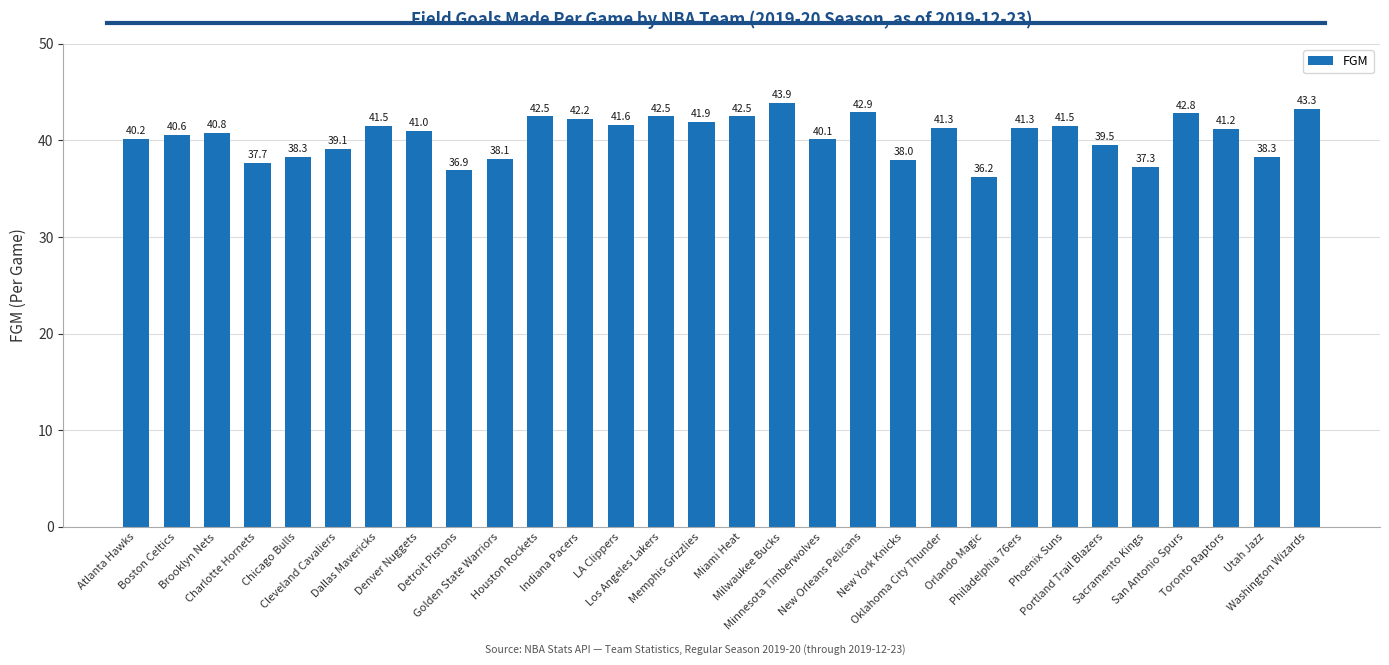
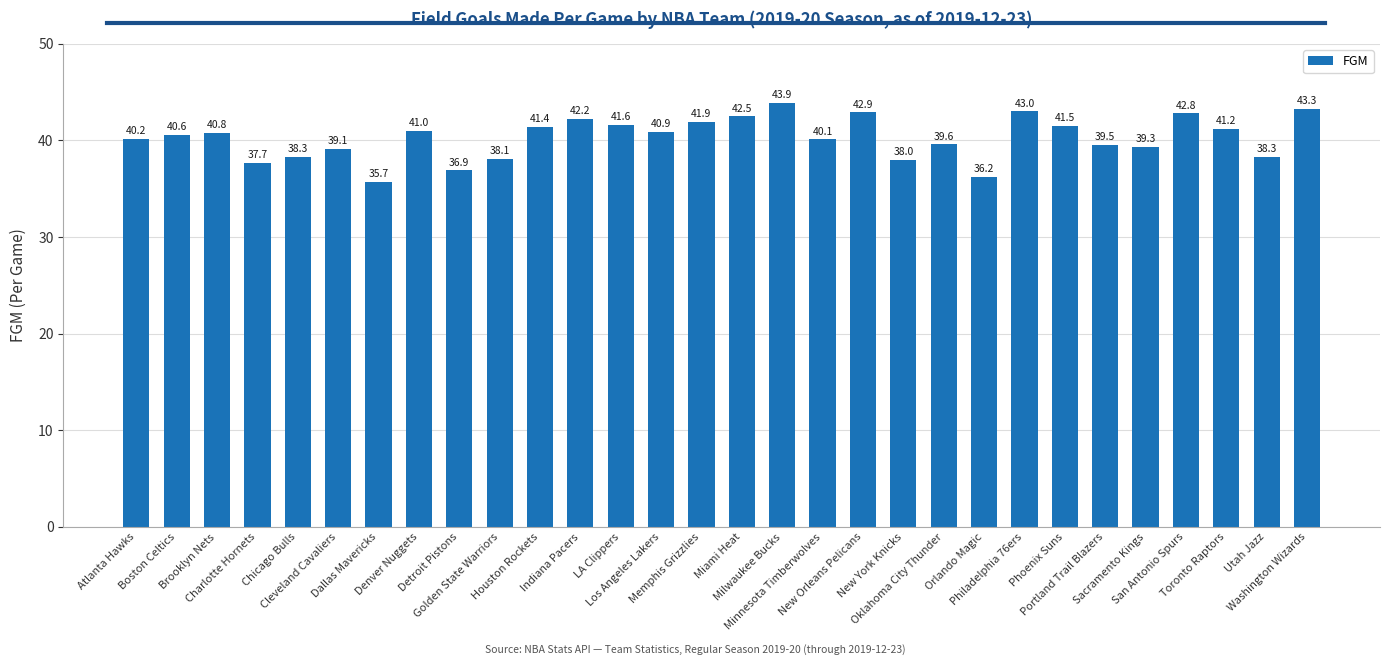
  {
    "Atlanta Hawks": 40.2,
    "Boston Celtics": 40.6,
    "Brooklyn Nets": 40.8,
    "Charlotte Hornets": 37.7,
    "Chicago Bulls": 38.3,
    "Cleveland Cavaliers": 39.1,
-   "Dallas Mavericks": 41.5,
+   "Dallas Mavericks": 35.7,
    "Denver Nuggets": 41.0,
    "Detroit Pistons": 36.9,
    "Golden State Warriors": 38.1,
-   "Houston Rockets": 42.5,
+   "Houston Rockets": 41.4,
    "Indiana Pacers": 42.2,
    "LA Clippers": 41.6,
-   "Los Angeles Lakers": 42.5,
+   "Los Angeles Lakers": 40.9,
    "Memphis Grizzlies": 41.9,
    "Miami Heat": 42.5,
    "Milwaukee Bucks": 43.9,
    "Minnesota Timberwolves": 40.1,
    "New Orleans Pelicans": 42.9,
    "New York Knicks": 38.0,
-   "Oklahoma City Thunder": 41.3,
+   "Oklahoma City Thunder": 39.6,
    "Orlando Magic": 36.2,
-   "Philadelphia 76ers": 41.3,
+   "Philadelphia 76ers": 43.0,
    "Phoenix Suns": 41.5,
    "Portland Trail Blazers": 39.5,
-   "Sacramento Kings": 37.3,
+   "Sacramento Kings": 39.3,
    "San Antonio Spurs": 42.8,
    "Toronto Raptors": 41.2,
    "Utah Jazz": 38.3,
    "Washington Wizards": 43.3
  }
